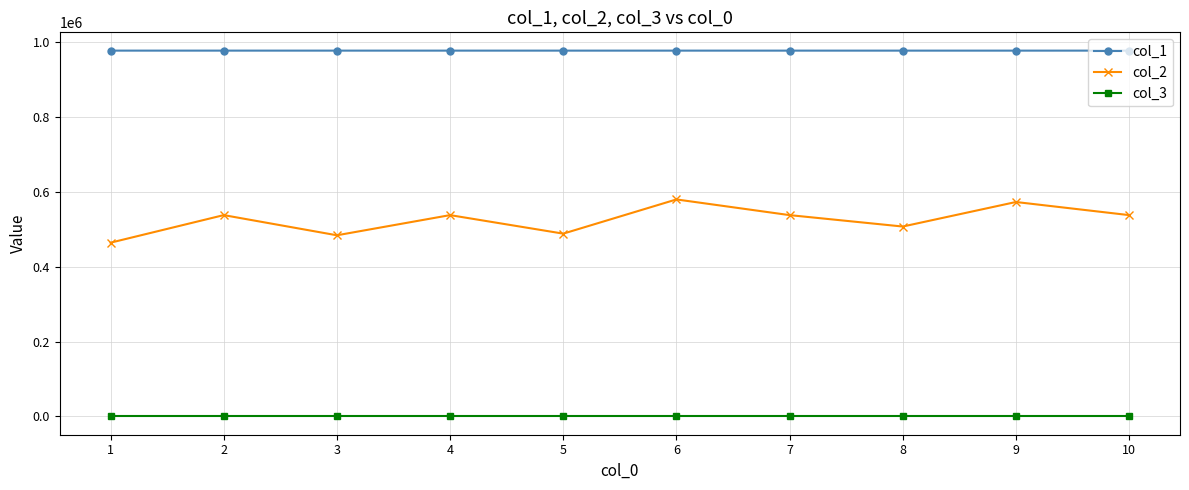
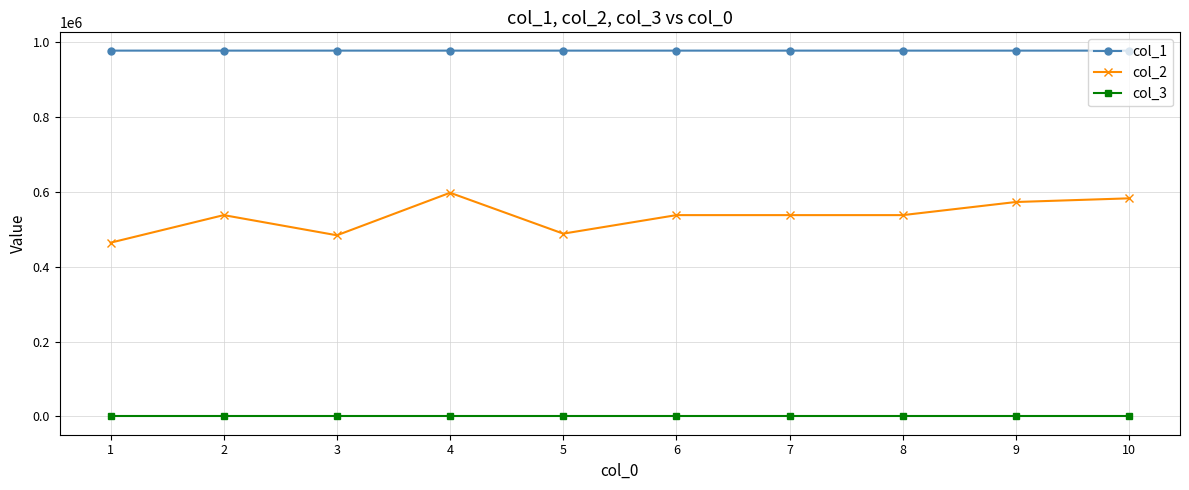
  {
    "col_1": {
      "1": 980000,
      "2": 980000,
      "3": 980000,
      "4": 980000,
      "5": 980000,
      "6": 980000,
      "7": 980000,
      "8": 980000,
      "9": 980000
    },
    "col_2": {
      "1": 460000,
      "2": 540000,
      "3": 480000,
-     "4": 540000,
+     "4": 600000,
      "5": 490000,
-     "6": 580000,
+     "6": 540000,
      "7": 540000,
-     "8": 510000,
+     "8": 540000,
      "9": 570000,
-     "10": 540000
+     "10": 580000
    },
    "col_3": {
      "1": 0,
      "2": 0,
      "3": 0,
      "4": 0,
      "5": 0,
      "6": 0,
      "7": 0,
      "8": 0,
      "9": 0,
      "10": 0
    }
  }
